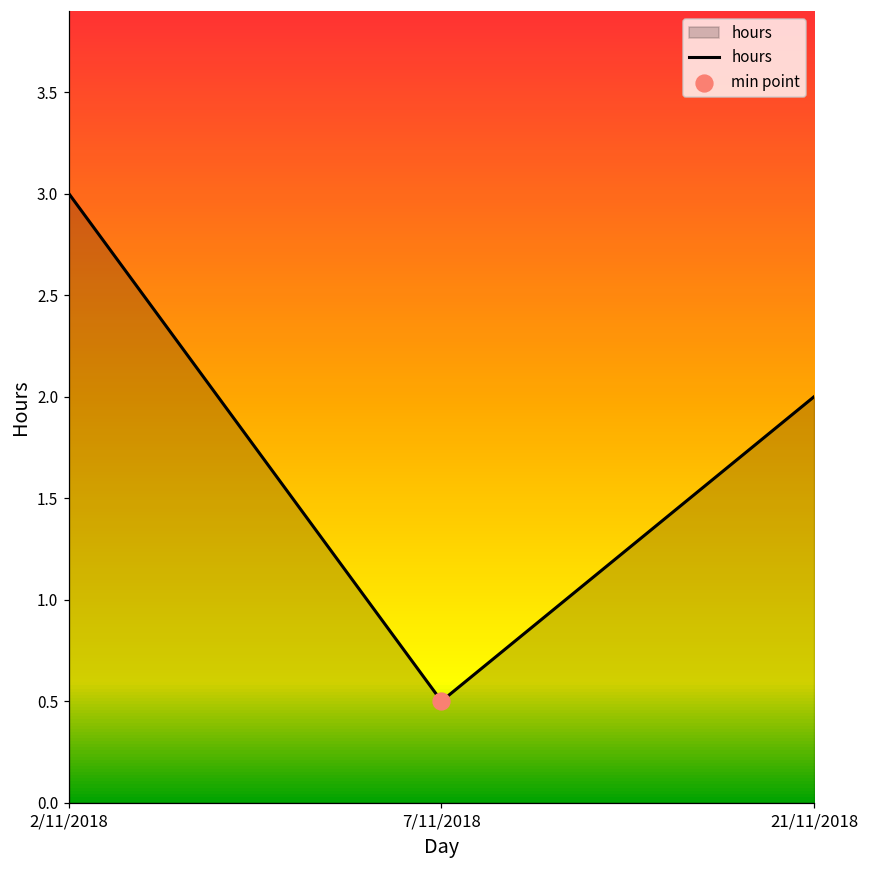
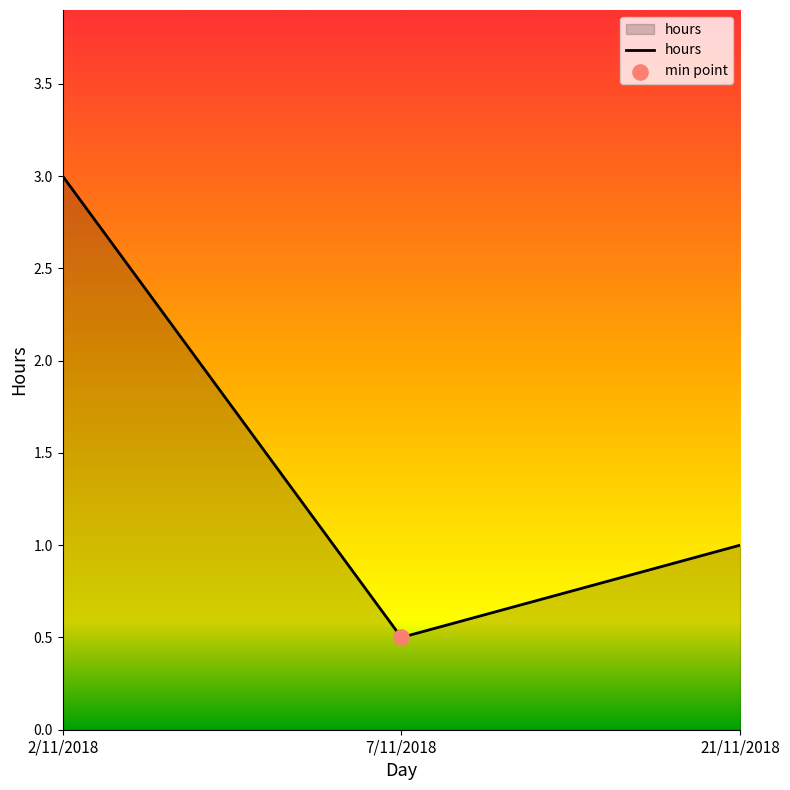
  {
    "hours": {
      "2/11/2018": 3,
-     "21/11/2018": 2
+     "21/11/2018": 1
    }
  }
